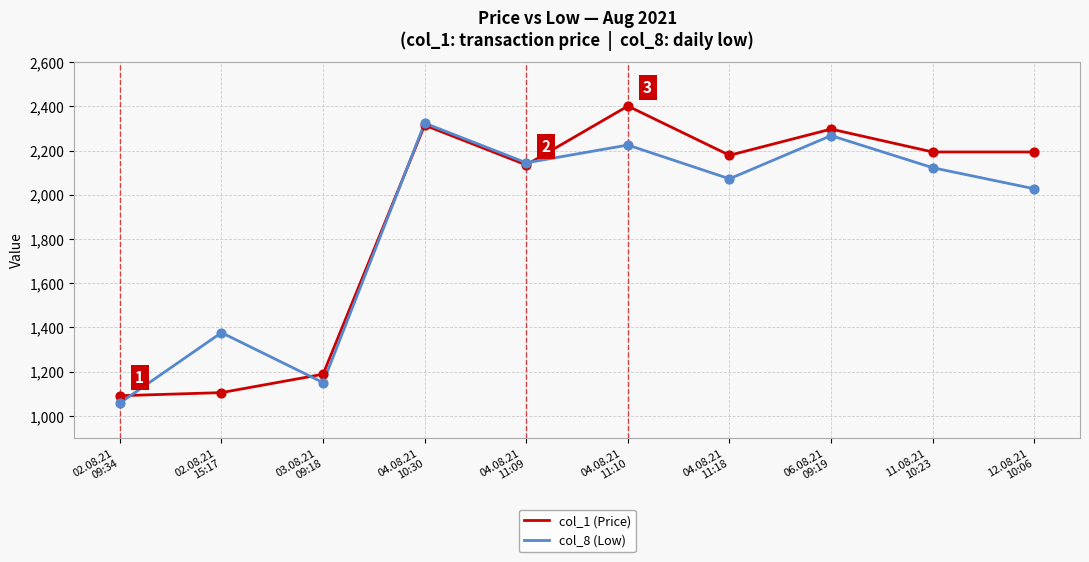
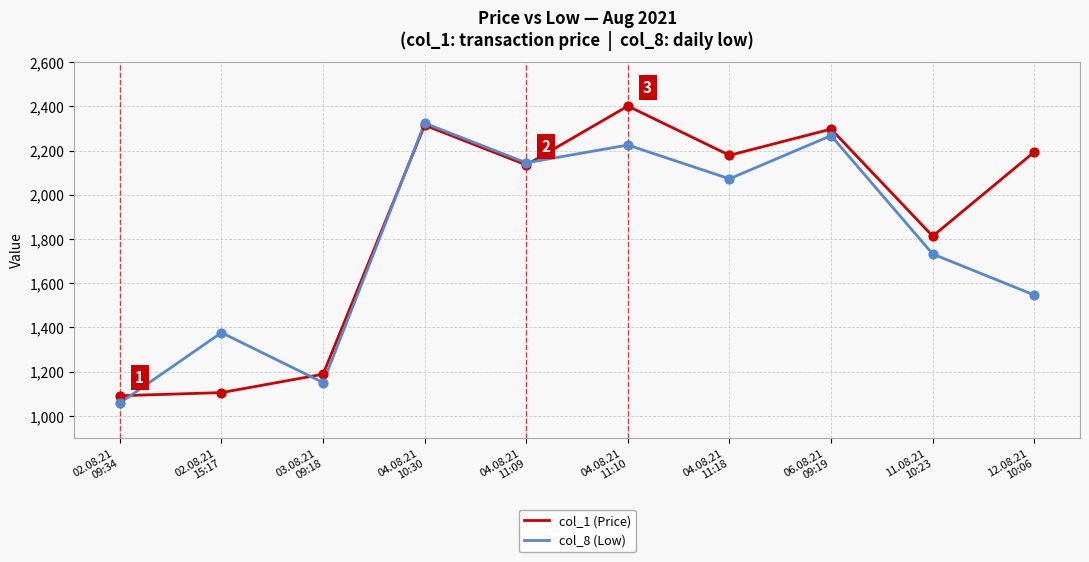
  {
    "col_1 (Price)": {
      "02.08.21 15:17": "1,110",
      "03.08.21 09:18": "1,190",
      "04.08.21 11:18": "2,180",
      "06.08.21 09:19": "2,300",
-     "11.08.21 10:23": "2,190",
+     "11.08.21 10:23": "1,810",
      "12.08.21 10:06": "2,190"
    },
    "col_8 (Low)": {
      "02.08.21 09:34": "1,060",
      "02.08.21 15:17": "1,380",
      "03.08.21 09:18": "1,150",
      "04.08.21 11:10": "2,230",
      "04.08.21 11:18": "2,070",
      "06.08.21 09:19": "2,270",
-     "11.08.21 10:23": "2,120",
-     "12.08.21 10:06": "2,030"
+     "11.08.21 10:23": "1,730",
+     "12.08.21 10:06": "1,550"
    }
  }
